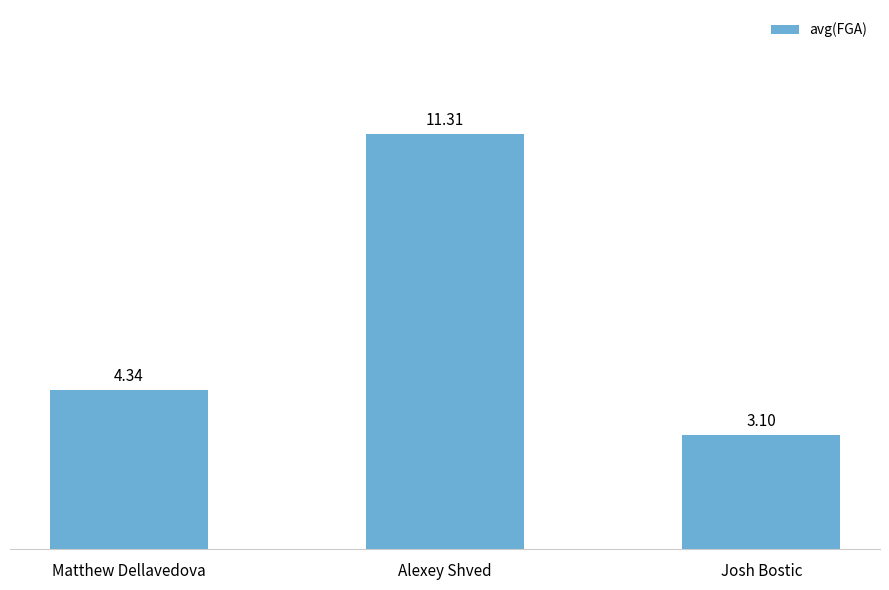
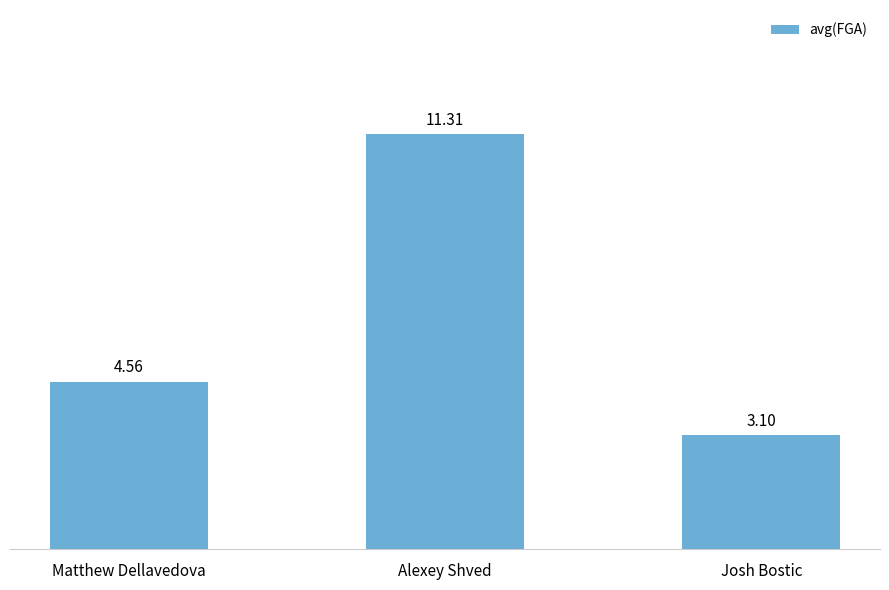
  {
-   "Matthew Dellavedova": 4.34,
+   "Matthew Dellavedova": 4.56,
    "Alexey Shved": 11.31,
    "Josh Bostic": 3.10
  }
